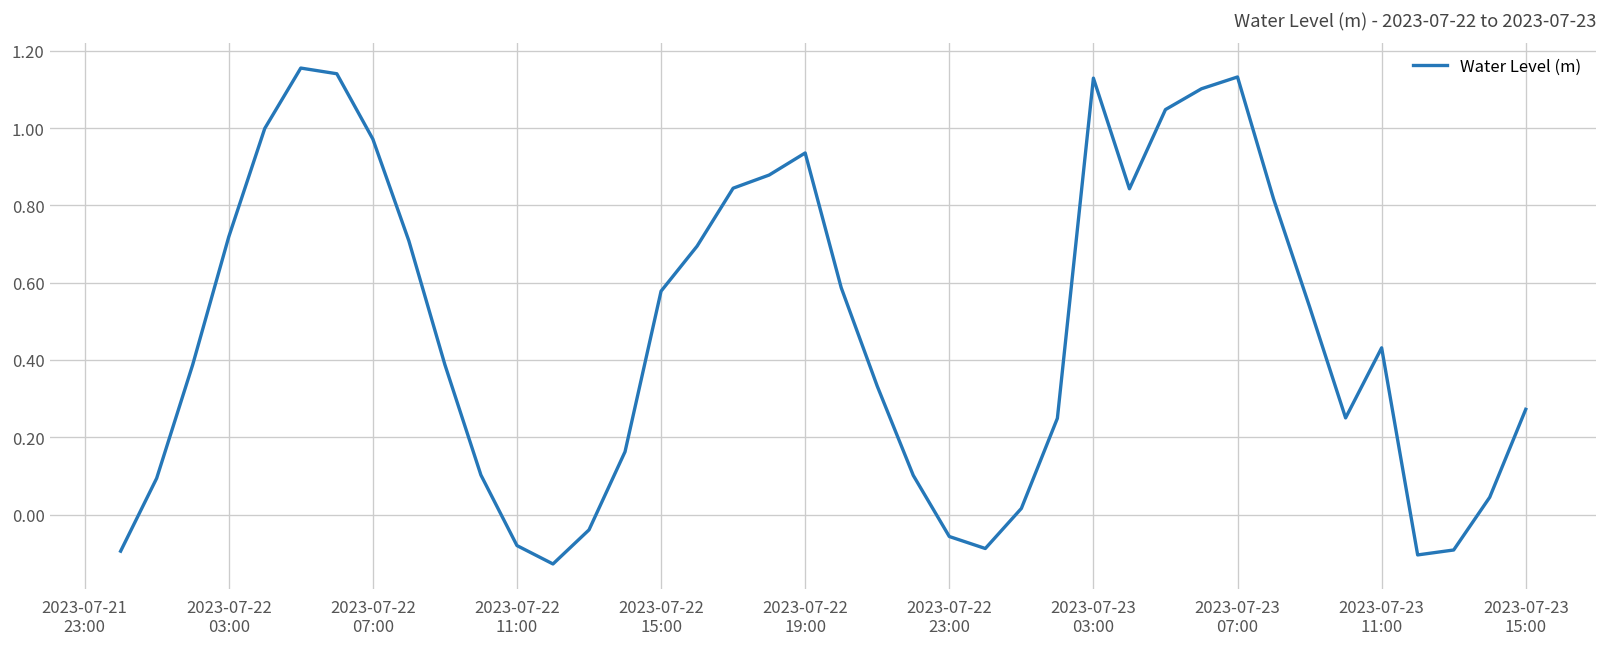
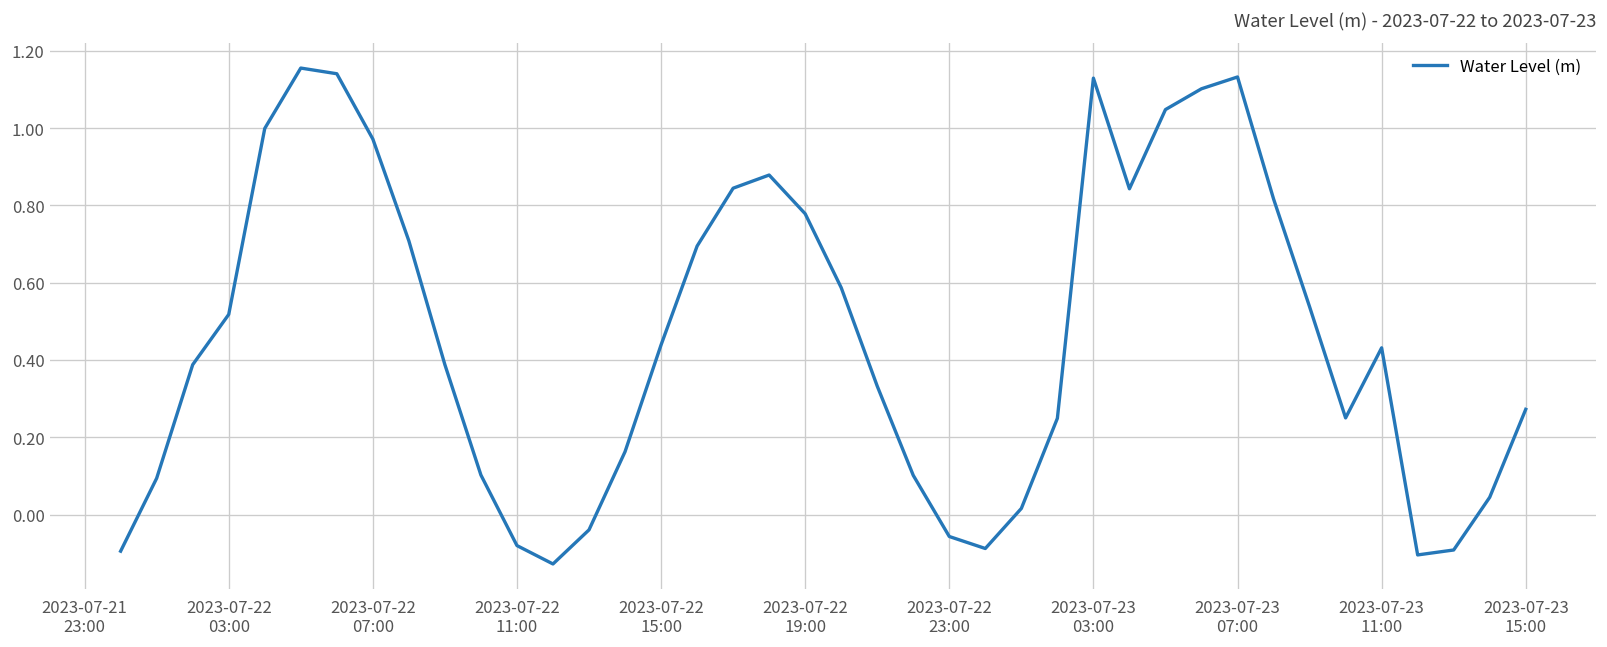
  {
-   "2023-07-22 03:00": 0.72,
+   "2023-07-22 03:00": 0.52,
    "2023-07-22 07:00": 0.97,
    "2023-07-22 11:00": -0.08,
-   "2023-07-22 15:00": 0.58,
-   "2023-07-22 19:00": 0.94,
+   "2023-07-22 15:00": 0.44,
+   "2023-07-22 19:00": 0.78,
    "2023-07-22 23:00": -0.06,
    "2023-07-23 03:00": 1.13,
    "2023-07-23 07:00": 1.13,
    "2023-07-23 11:00": 0.43,
    "2023-07-23 15:00": 0.27
  }
